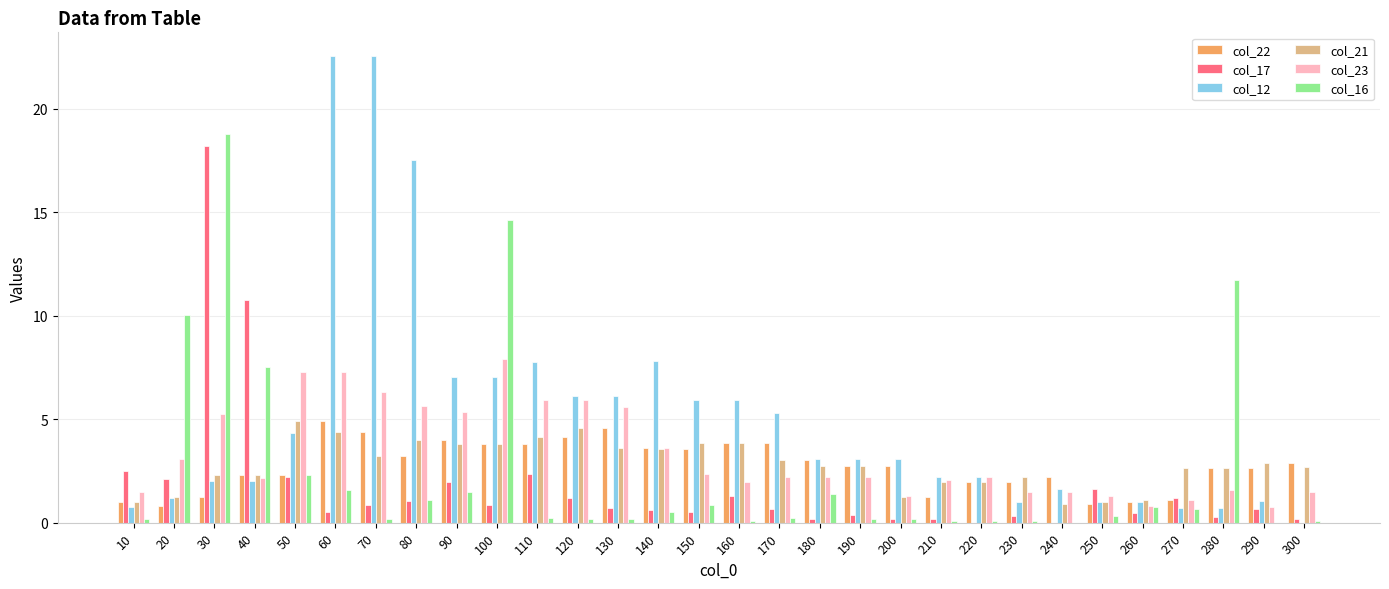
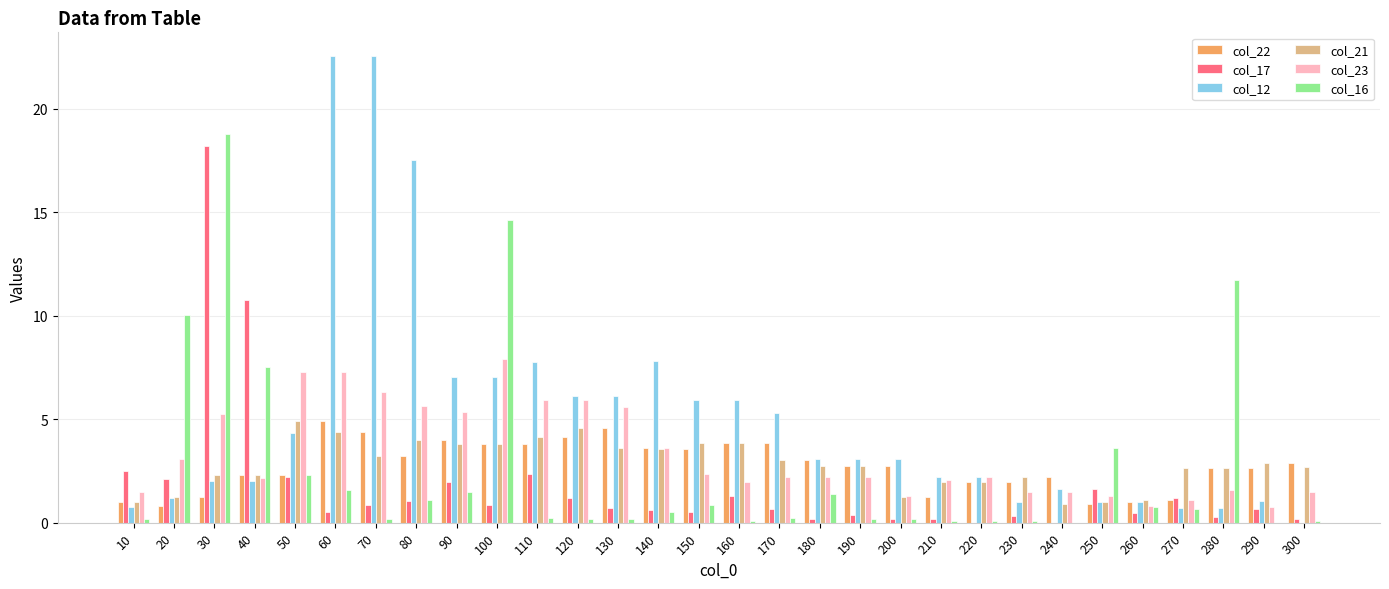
  {
    "col_17": {
      "10": 2.5,
      "20": 2.1,
      "30": 18.2,
      "40": 10.8,
      "50": 2.2,
      "60": 0.5,
      "70": 0.9,
      "80": 1.1,
      "90": 2.0,
      "100": 0.9,
      "110": 2.4,
      "120": 1.2,
      "130": 0.7,
      "140": 0.6,
      "150": 0.5,
      "160": 1.3,
      "170": 0.7,
      "180": 0.2,
      "190": 0.4,
      "200": 0.2,
      "210": 0.2,
      "220": 0.0,
      "230": 0.3,
      "240": 0.0,
      "250": 1.7,
      "260": 0.5,
      "270": 1.2,
      "280": 0.3,
      "290": 0.7,
      "300": 0.2
    },
    "col_12": {
      "10": 0.8,
      "20": 1.2,
      "30": 2.0,
      "40": 2.0,
      "50": 4.3,
      "60": 22.6,
      "70": 22.6,
      "80": 17.5,
      "90": 7.1,
      "100": 7.1,
      "110": 7.8,
      "120": 6.1,
      "130": 6.1,
      "140": 7.8,
      "150": 5.9,
      "160": 5.9,
      "170": 5.3,
      "180": 3.1,
      "190": 3.1,
      "200": 3.1,
      "210": 2.2,
      "220": 2.2,
      "230": 1.0,
      "240": 1.6,
      "250": 1.0,
      "260": 1.0,
      "270": 0.7,
      "280": 0.7,
      "290": 1.0,
      "300": 0.0
    },
    "col_23": {
      "10": 1.5,
      "20": 3.1,
      "30": 5.3,
      "40": 2.2,
      "50": 7.3,
      "60": 7.3,
      "70": 6.3,
      "80": 5.6,
      "90": 5.3,
      "100": 7.9,
      "110": 5.9,
      "120": 5.9,
      "130": 5.6,
      "140": 3.6,
      "150": 2.3,
      "160": 2.0,
      "170": 2.2,
      "180": 2.2,
      "190": 2.2,
      "200": 1.3,
      "210": 2.0,
      "220": 2.2,
      "230": 1.5,
      "240": 1.5,
      "250": 1.3,
      "260": 0.8,
      "270": 1.1,
      "280": 1.6,
      "290": 0.8,
      "300": 1.5
    },
    "col_16": {
      "10": 0.2,
      "20": 10.1,
      "30": 18.8,
      "40": 7.5,
      "50": 2.3,
      "60": 1.6,
      "70": 0.2,
      "80": 1.1,
      "90": 1.5,
      "100": 14.6,
      "110": 0.2,
      "120": 0.2,
      "130": 0.2,
      "140": 0.5,
      "150": 0.9,
      "170": 0.2,
      "180": 1.4,
      "190": 0.2,
      "200": 0.2,
      "240": 0.0,
-     "250": 0.3,
+     "250": 3.6,
      "260": 0.8,
      "270": 0.7,
      "280": 11.7,
      "290": 0.0
    }
  }
